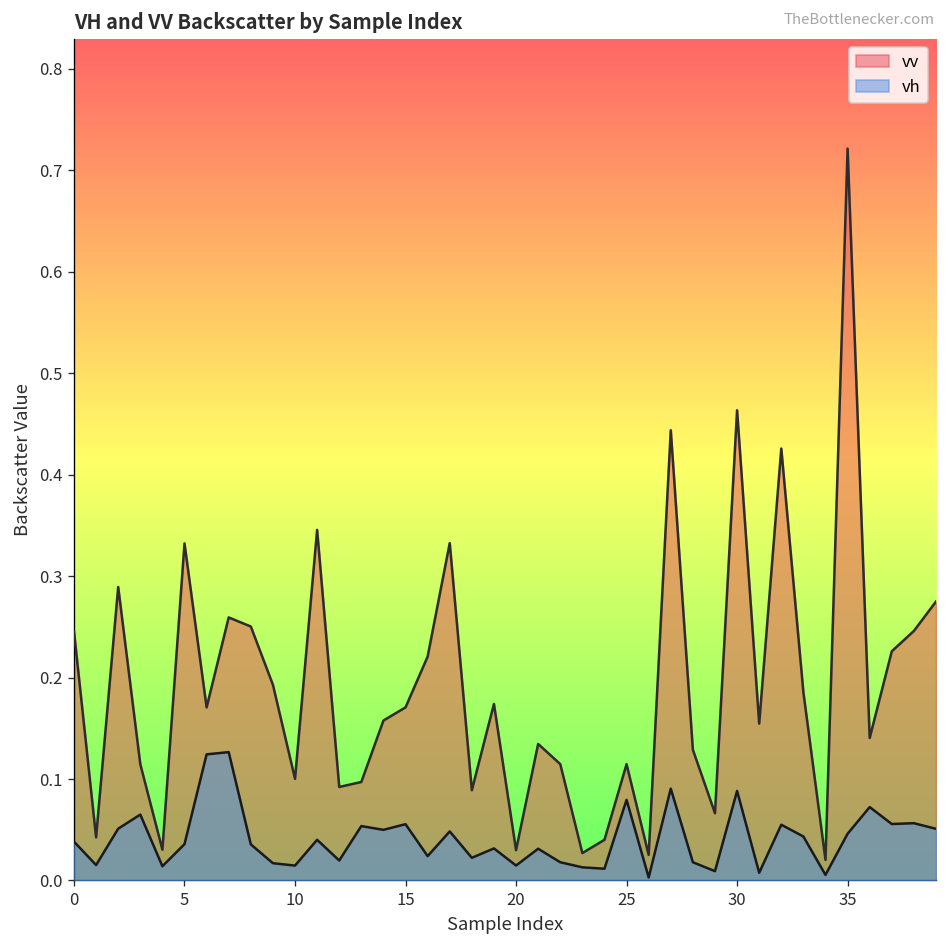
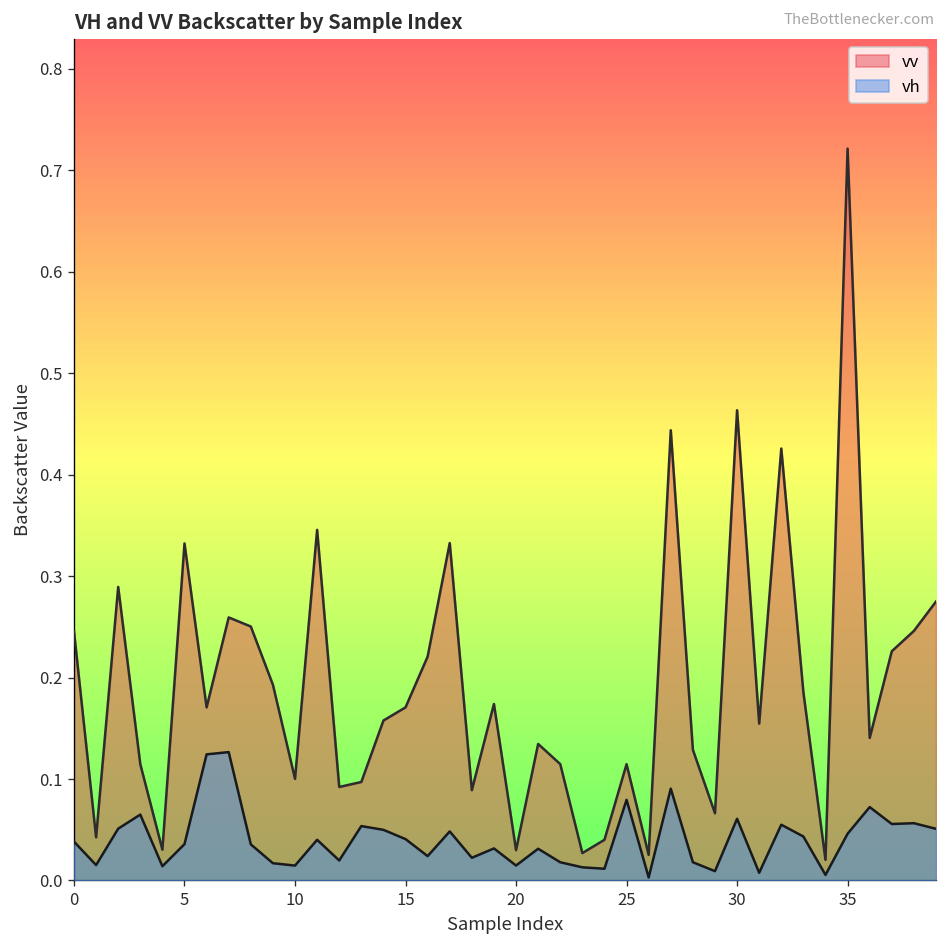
  {
    "vv": {
      "0": 0.25,
      "5": 0.33,
      "10": 0.10,
      "15": 0.17,
      "20": 0.03,
      "25": 0.11,
      "30": 0.46,
      "35": 0.72
    },
    "vh": {
      "0": 0.04,
      "5": 0.04,
      "10": 0.01,
-     "15": 0.06,
+     "15": 0.04,
      "20": 0.01,
      "25": 0.08,
-     "30": 0.09,
+     "30": 0.06,
      "35": 0.05
    }
  }
